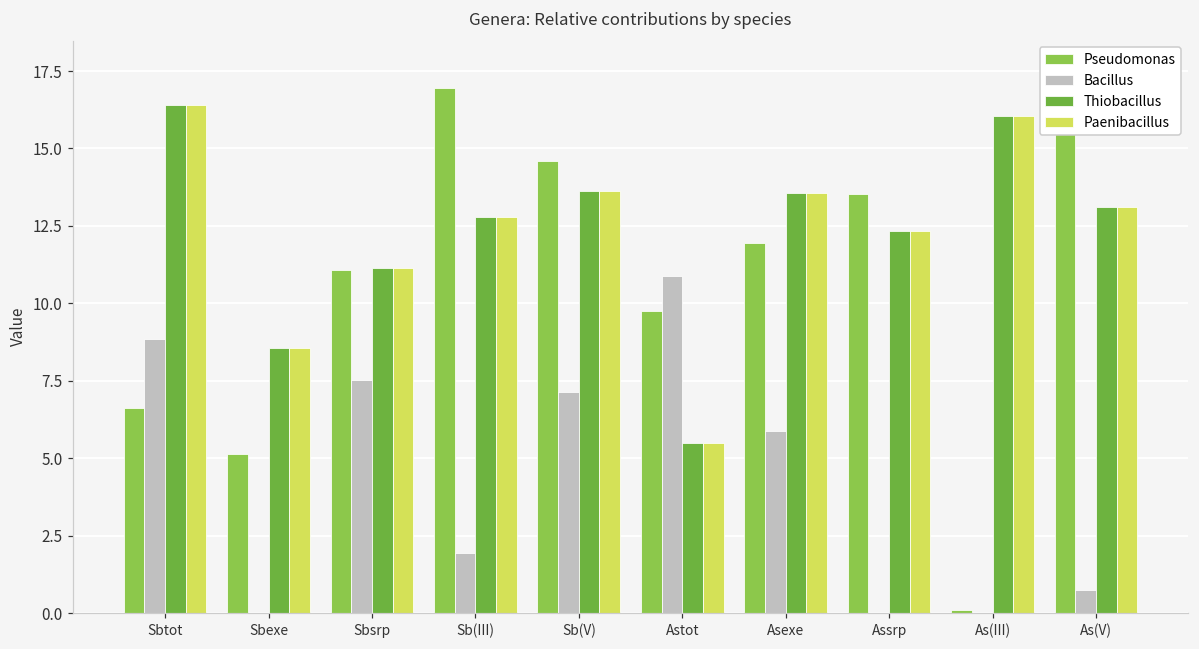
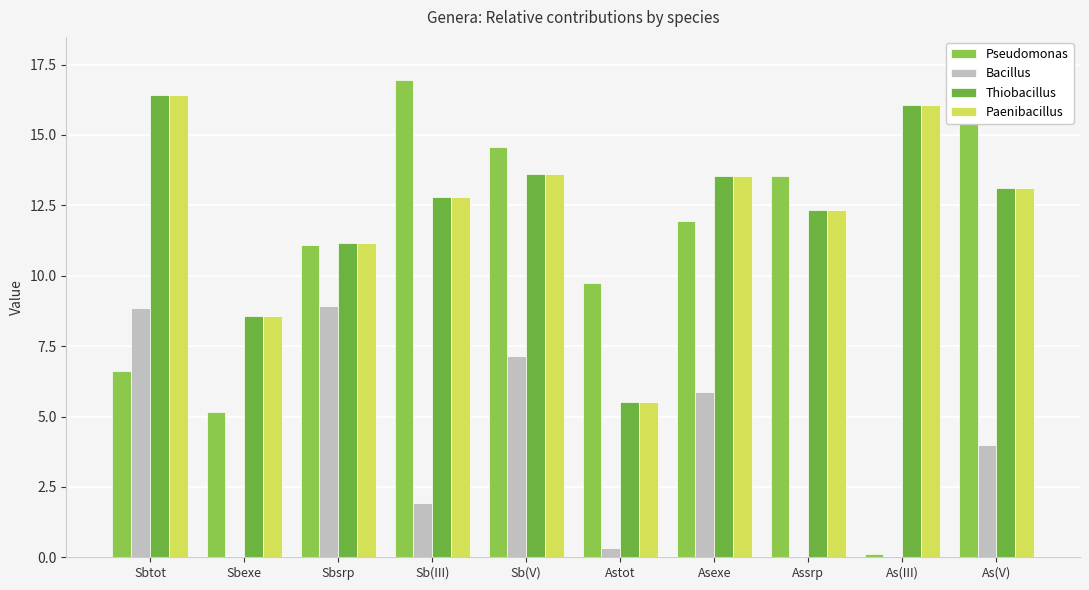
  {
    "Bacillus": {
      "Sbtot": 8.9,
      "Sbexe": 0.0,
-     "Sbsrp": 7.5,
+     "Sbsrp": 8.9,
      "Sb(III)": 1.9,
      "Sb(V)": 7.1,
-     "Astot": 10.9,
+     "Astot": 0.3,
      "Asexe": 5.9,
      "Assrp": 0.0,
      "As(III)": 0.0,
-     "As(V)": 0.7
+     "As(V)": 4.0
    },
    "Paenibacillus": {
      "Sbtot": 16.4,
      "Sbexe": 8.6,
      "Sbsrp": 11.2,
      "Sb(III)": 12.8,
      "Sb(V)": 13.6,
      "Astot": 5.5,
      "Asexe": 13.5,
      "Assrp": 12.3,
      "As(III)": 16.1,
      "As(V)": 13.1
    }
  }
